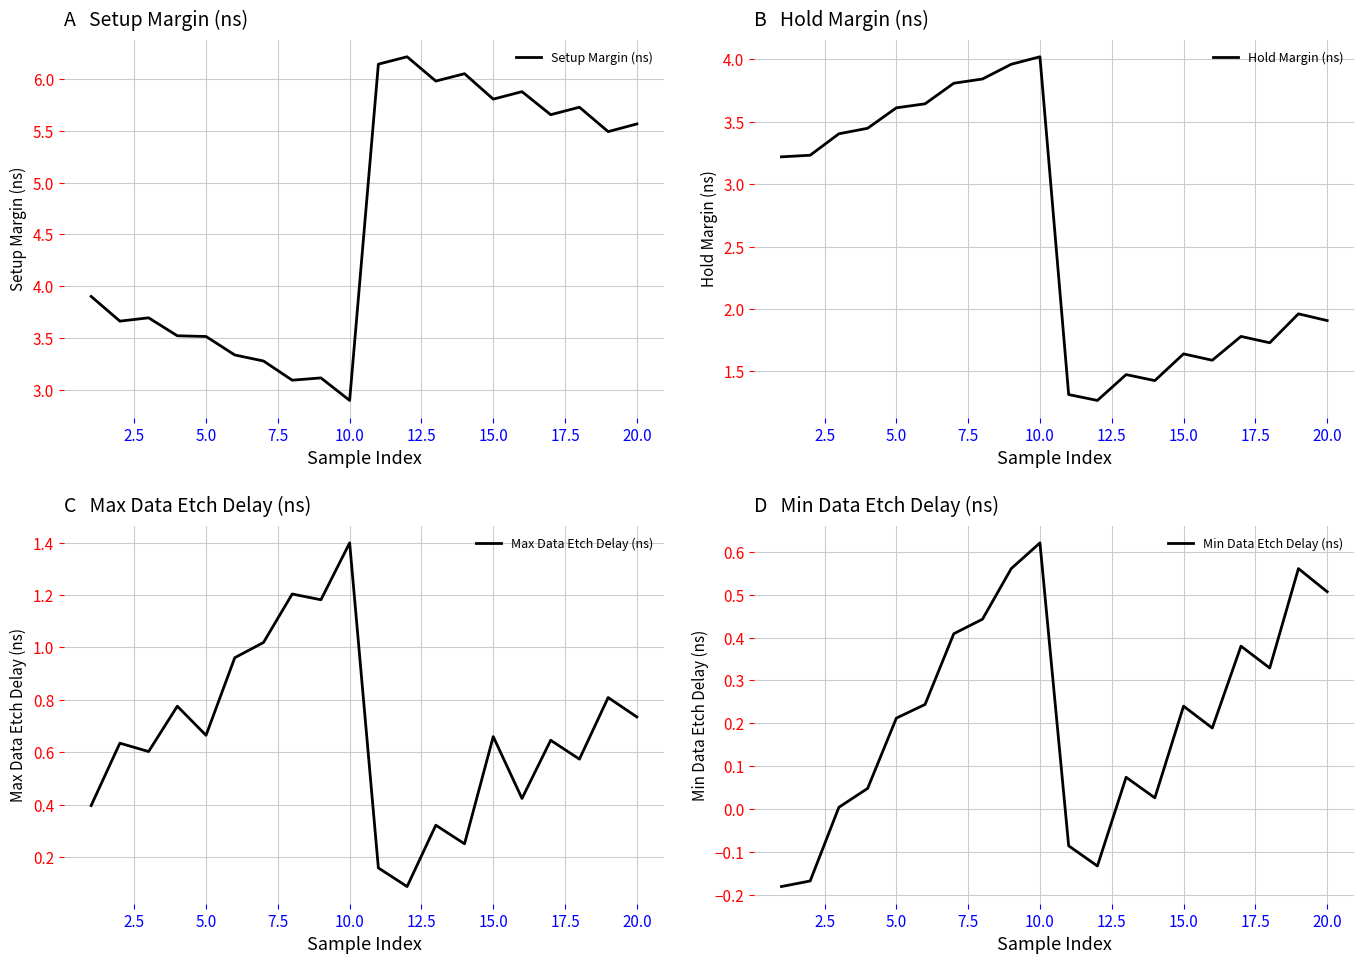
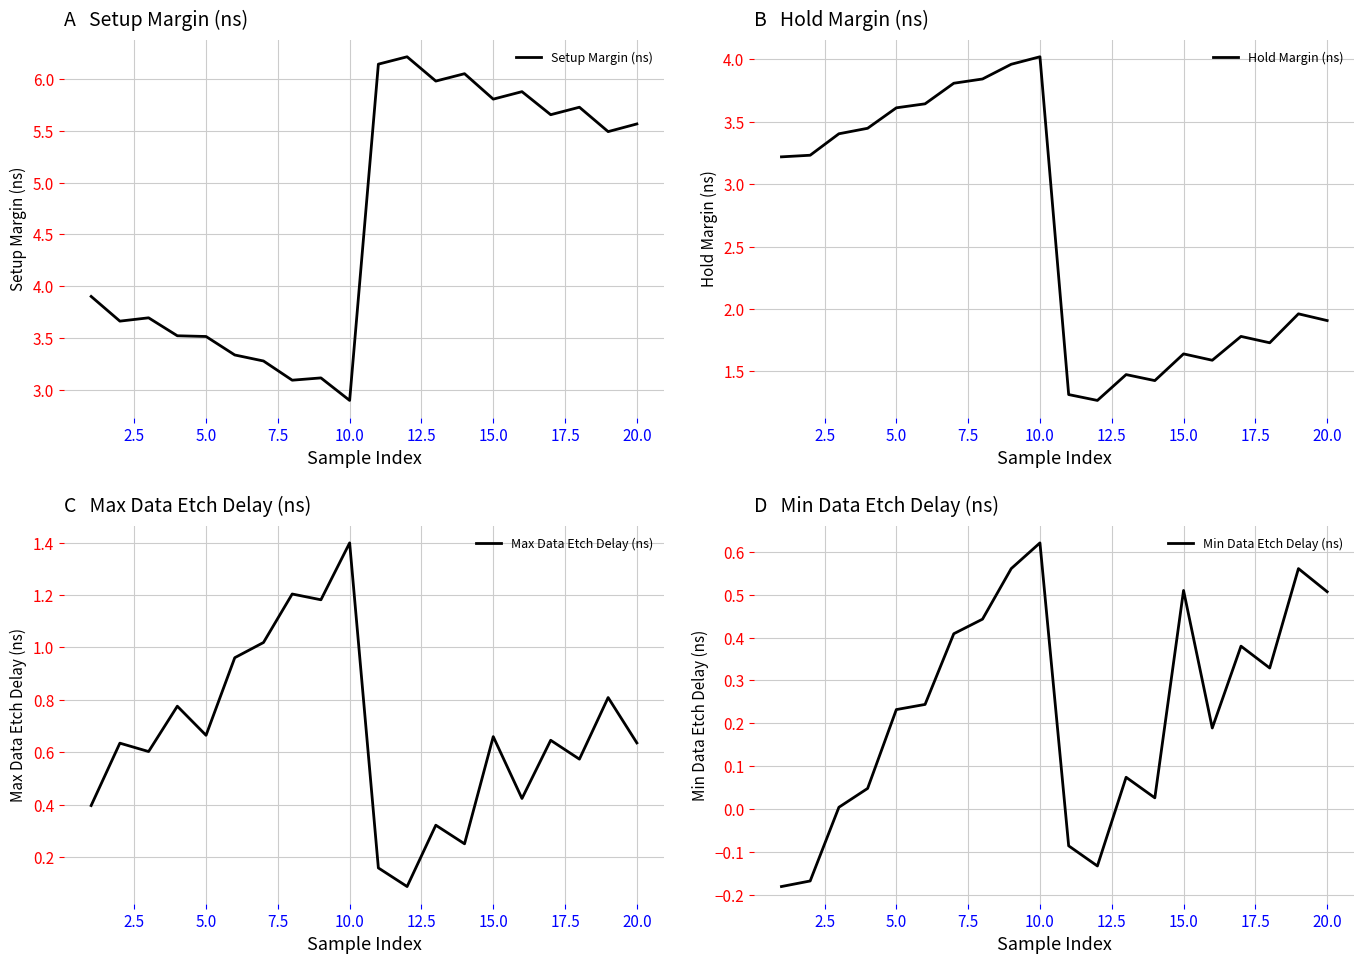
  {
    "A Setup Margin (ns)": {
      "5.0": 3.52,
      "10.0": 2.90,
      "15.0": 5.80,
      "20.0": 5.57
    },
    "B Hold Margin (ns)": {
      "5.0": 3.61,
      "10.0": 4.02,
      "15.0": 1.64,
      "20.0": 1.91
    },
    "C Max Data Etch Delay (ns)": {
      "5.0": 0.67,
      "10.0": 1.40,
      "15.0": 0.66,
-     "20.0": 0.74
+     "20.0": 0.64
    },
    "D Min Data Etch Delay (ns)": {
-     "5.0": 0.21,
+     "5.0": 0.23,
      "10.0": 0.62,
-     "15.0": 0.24,
+     "15.0": 0.51,
      "20.0": 0.51
    }
  }
